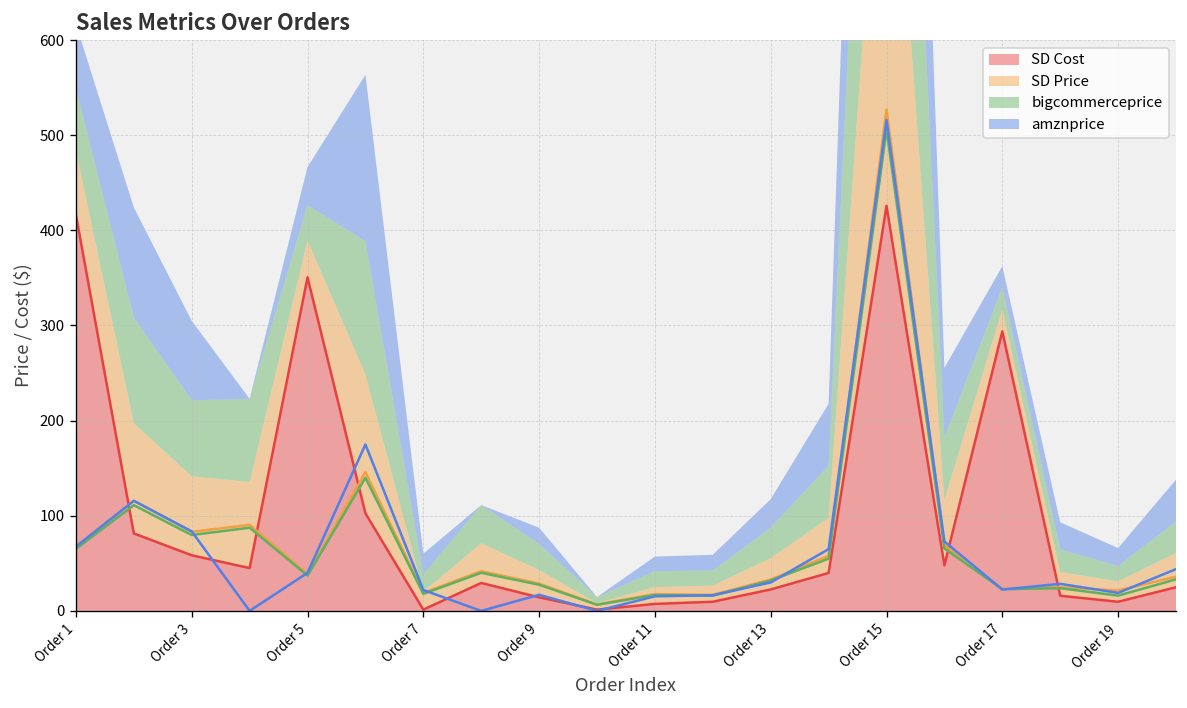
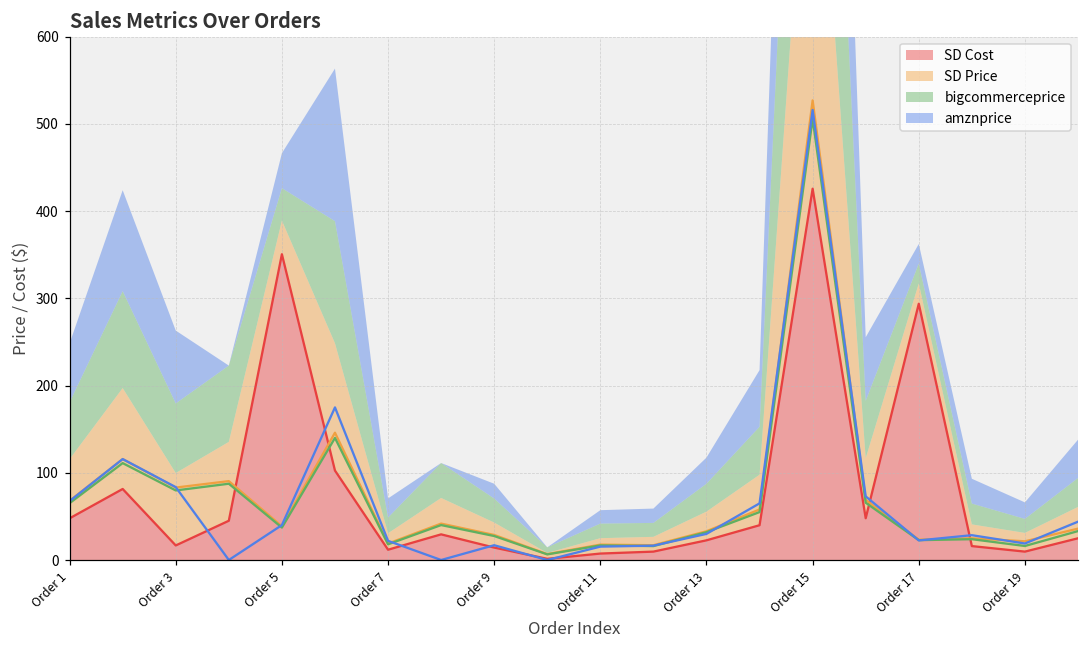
  {
    "SD Cost": {
-     "Order 1": 420,
-     "Order 3": 60,
+     "Order 1": 50,
+     "Order 3": 20,
      "Order 5": 350,
-     "Order 7": 0,
+     "Order 7": 10,
      "Order 11": 10,
      "Order 13": 20,
      "Order 15": 430,
      "Order 17": 290,
      "Order 19": 10
    }
  }
